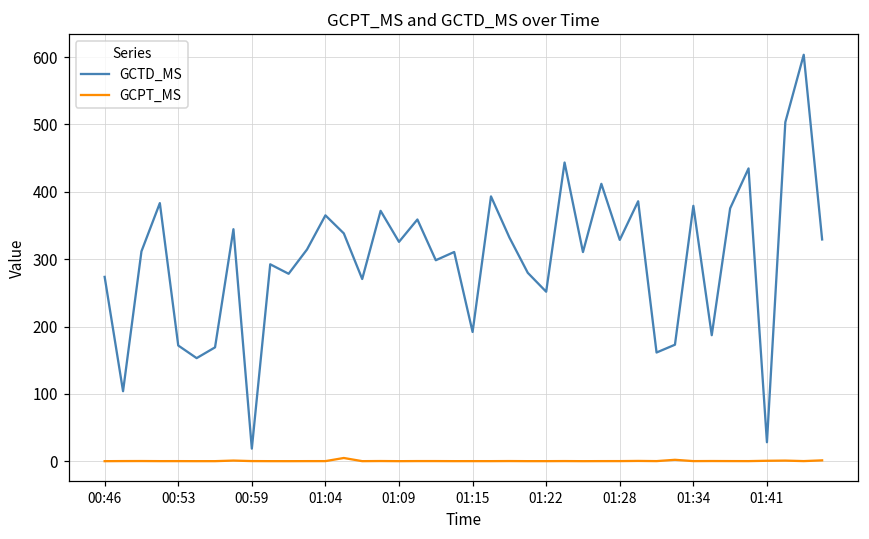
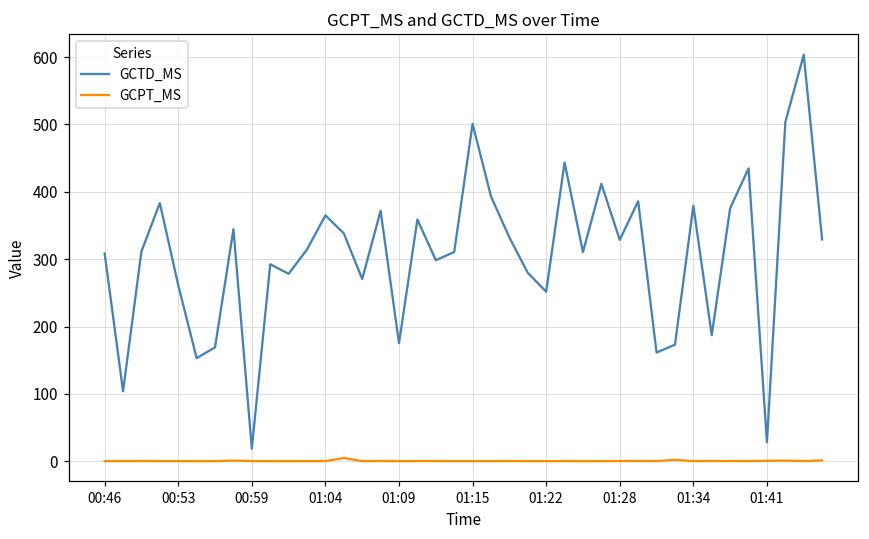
  {
    "GCTD_MS": {
-     "00:46": 270,
-     "00:53": 170,
+     "00:46": 310,
+     "00:53": 260,
      "00:59": 20,
      "01:04": 370,
-     "01:09": 330,
-     "01:15": 190,
+     "01:09": 180,
+     "01:15": 500,
      "01:22": 250,
      "01:28": 330,
      "01:34": 380,
      "01:41": 30
    },
    "GCPT_MS": {
      "00:46": 0,
      "00:53": 0,
      "00:59": 0,
      "01:04": 0,
      "01:09": 0,
      "01:15": 0,
      "01:22": 0,
      "01:28": 0,
      "01:34": 0,
      "01:41": 0
    }
  }
